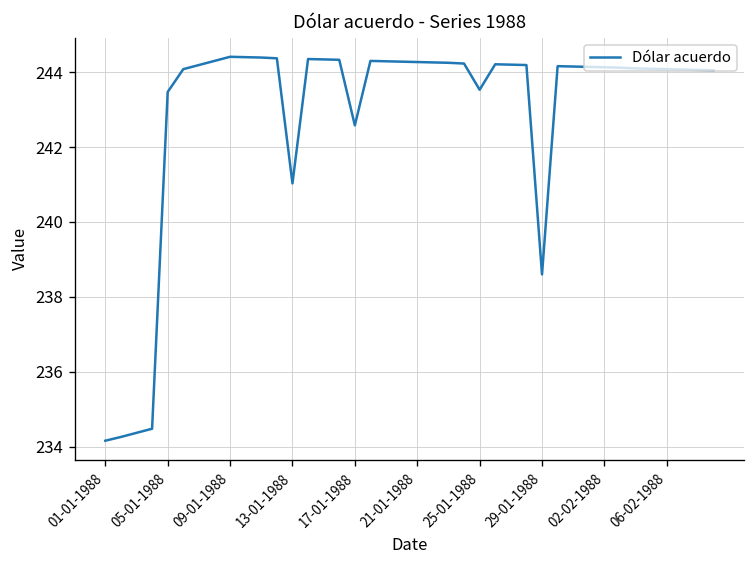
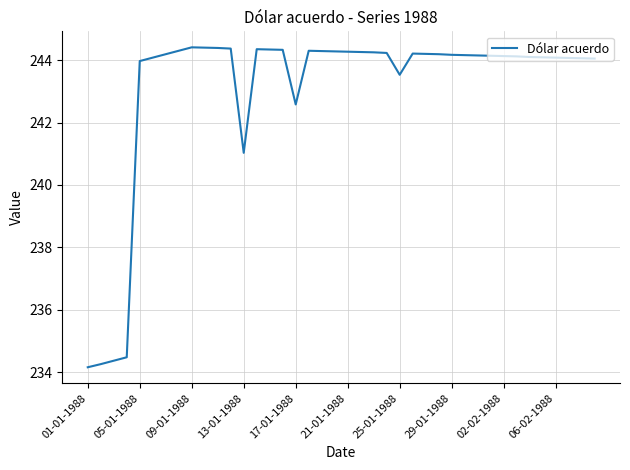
  {
    "01-01-1988": 234.2,
-   "05-01-1988": 243.5,
+   "05-01-1988": 244.0,
    "09-01-1988": 244.4,
    "13-01-1988": 241.0,
    "17-01-1988": 242.6,
    "21-01-1988": 244.3,
    "25-01-1988": 243.5,
-   "29-01-1988": 238.6
+   "29-01-1988": 244.2
  }
